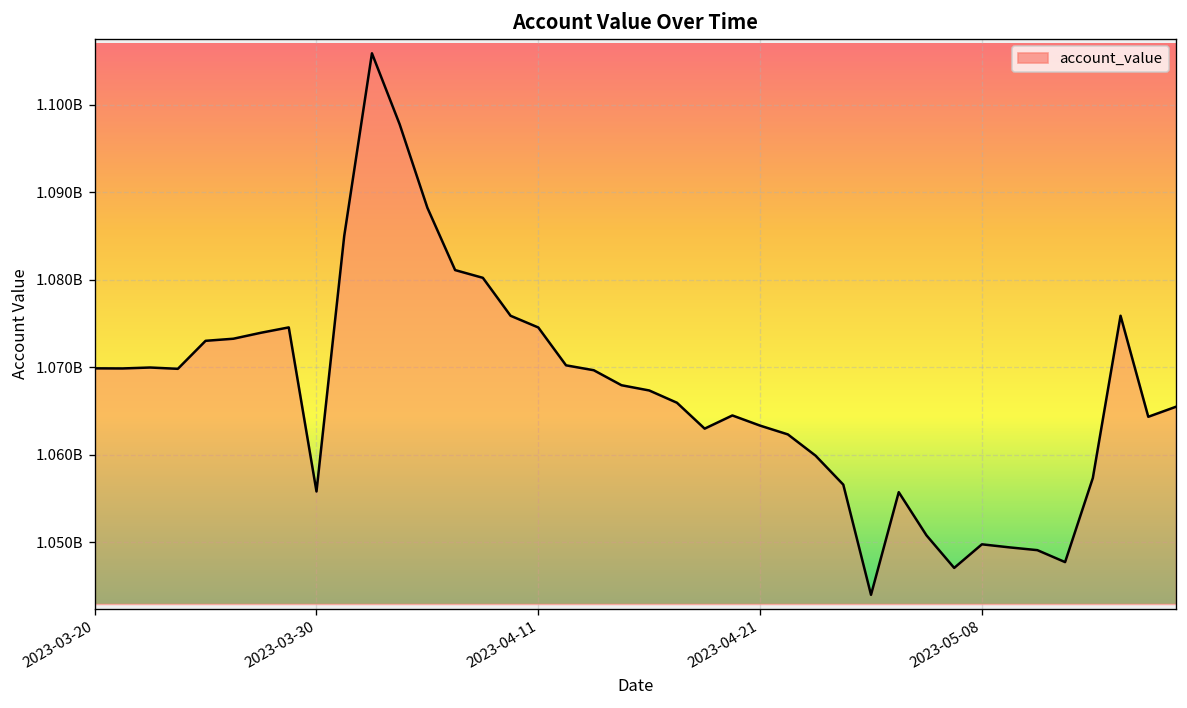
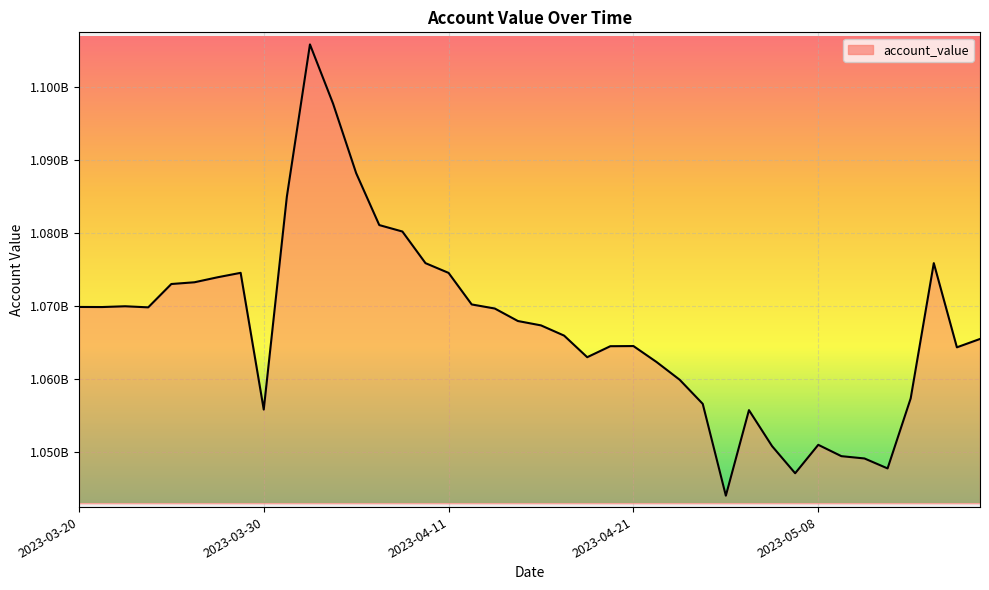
  {
    "2023-03-20": 1070000000,
    "2023-03-30": 1056000000,
    "2023-04-11": 1075000000,
-   "2023-04-21": 1063000000,
-   "2023-05-08": 1050000000
+   "2023-04-21": 1064000000,
+   "2023-05-08": 1051000000
  }
